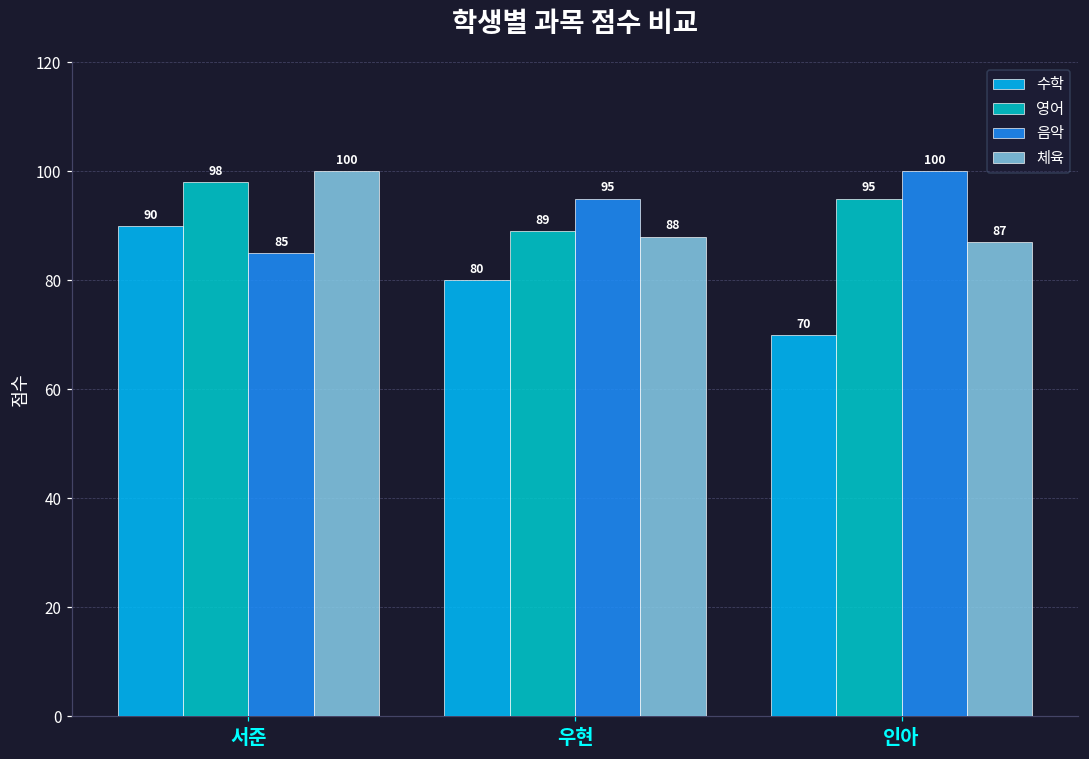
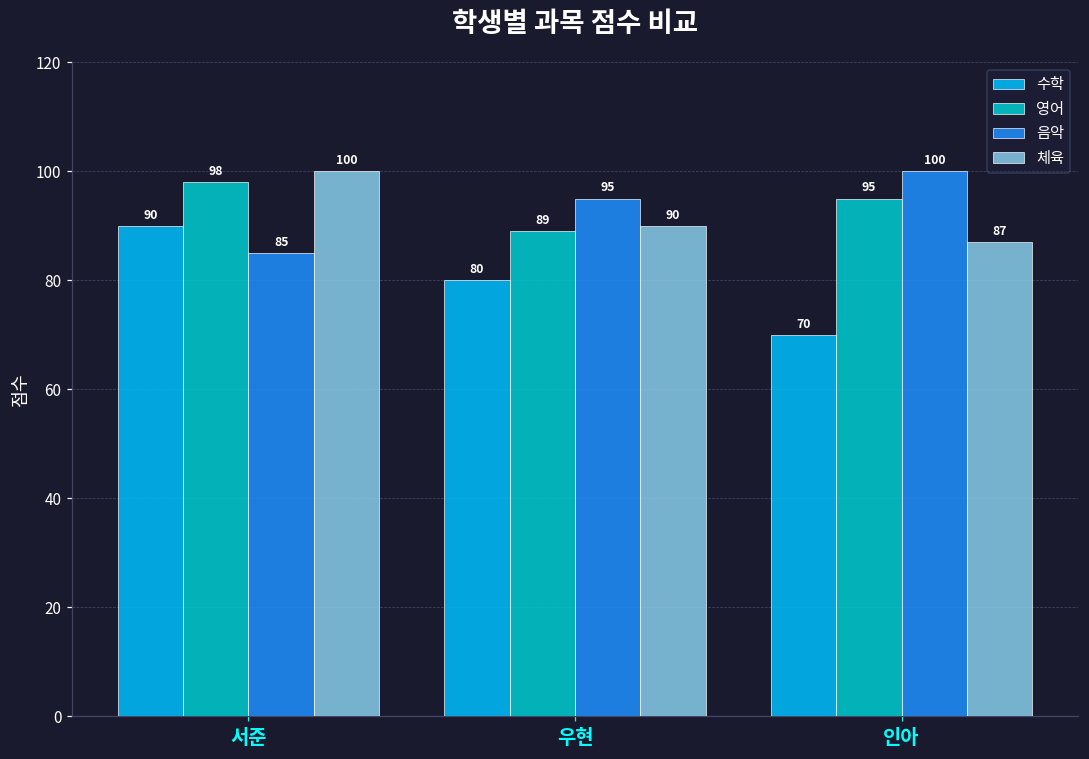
  {
    "체육": {
      "서준": 100,
-     "우현": 88,
+     "우현": 90,
      "인아": 87
    }
  }
